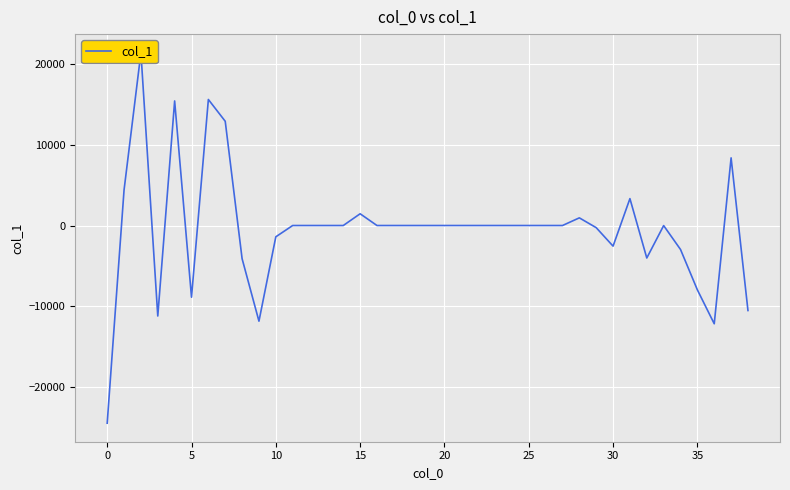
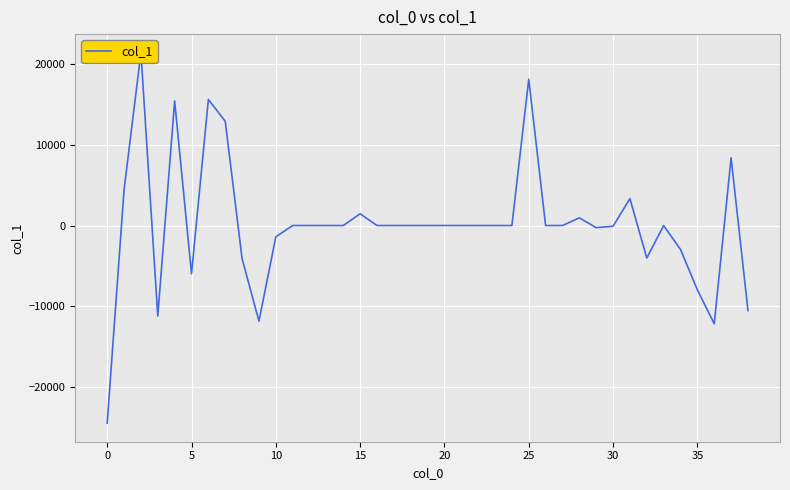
  {
    "0": -25000,
-   "5": -9000,
+   "5": -6000,
    "10": -1000,
    "15": 1000,
    "20": 0,
-   "25": 0,
-   "30": -3000,
+   "25": 18000,
+   "30": 0,
    "35": -8000
  }
